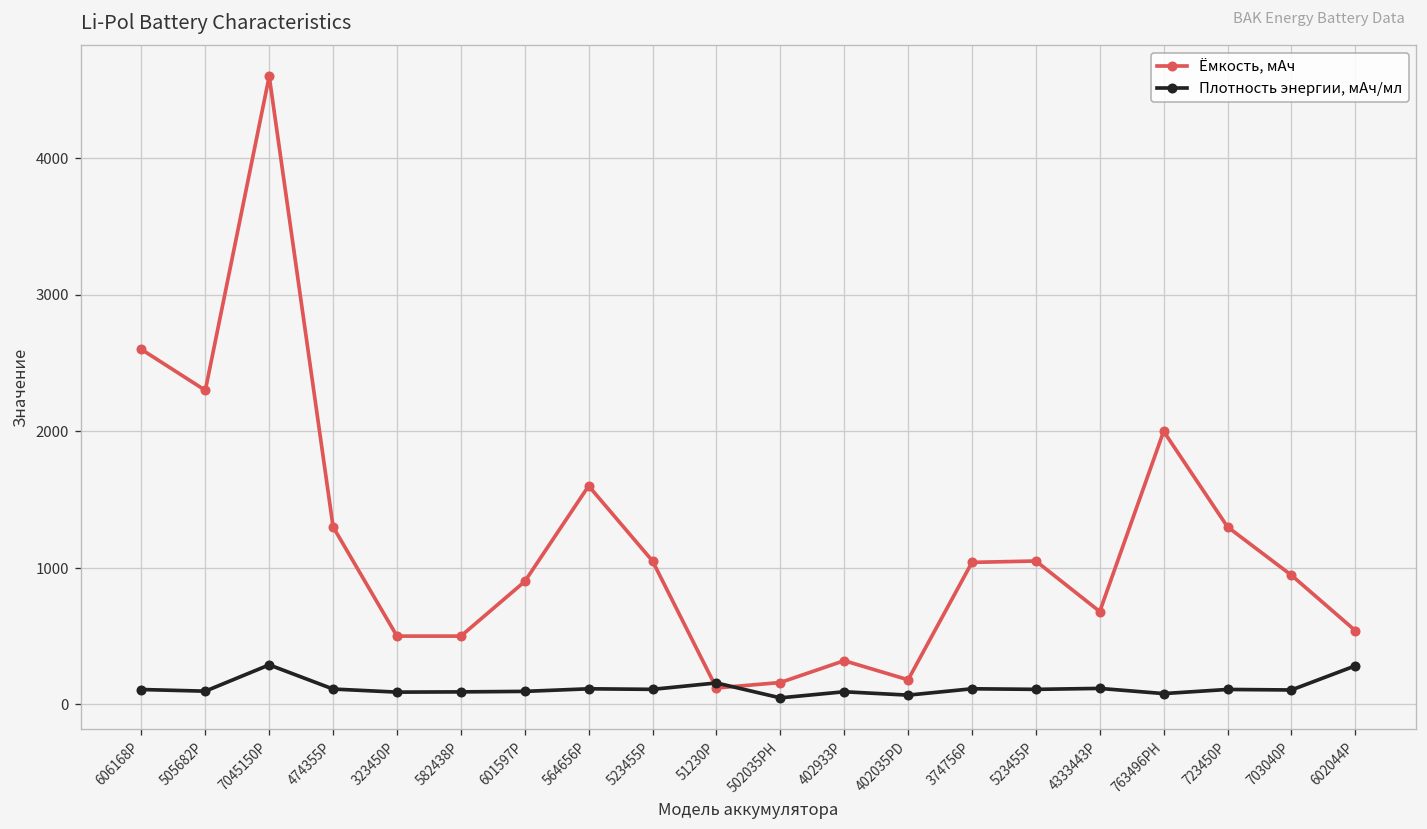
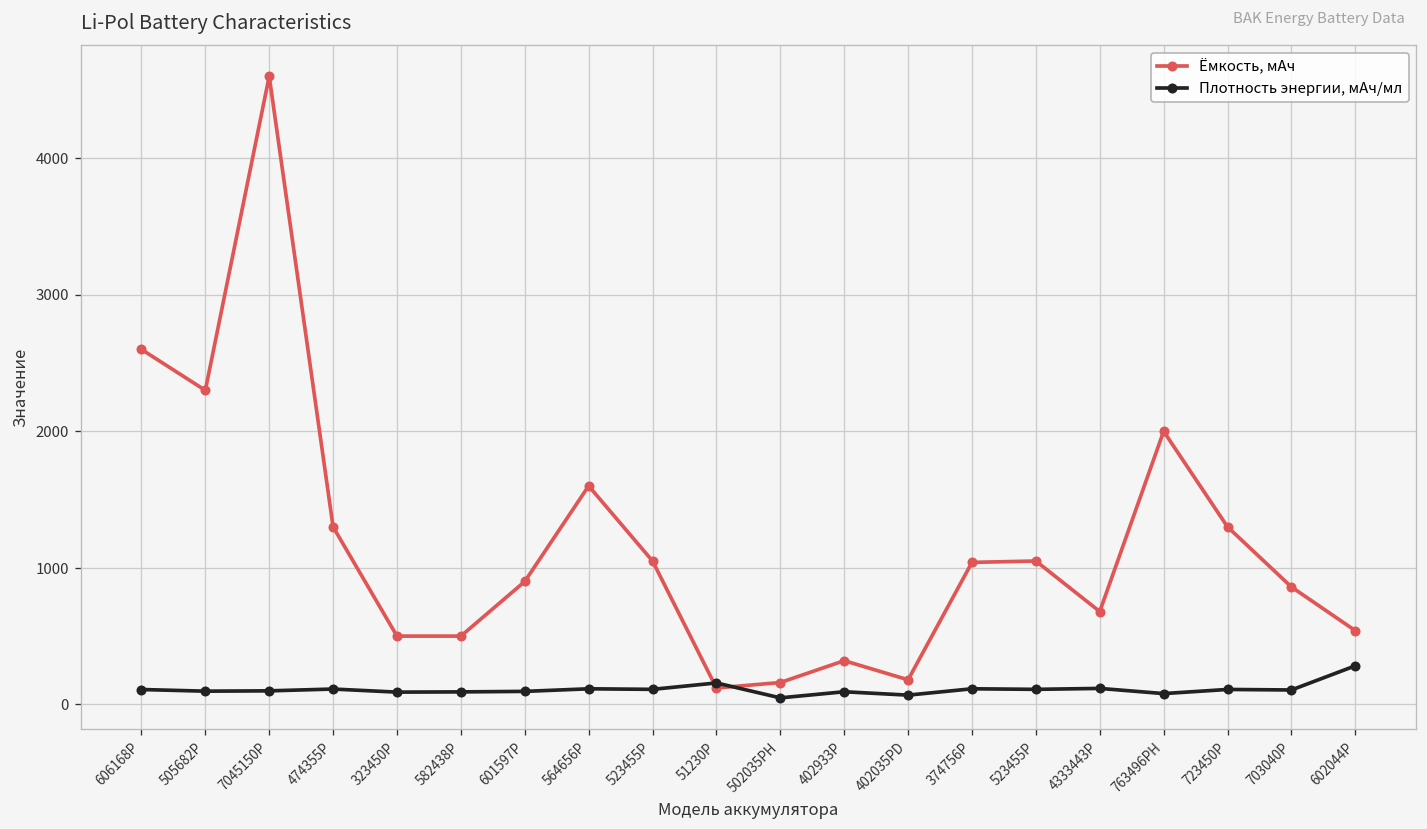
  {
    "Ёмкость, мАч": {
      "606168P": 2600,
      "505682P": 2300,
      "7045150P": 4600,
      "474355P": 1300,
      "323450P": 500,
      "582438P": 500,
      "601597P": 900,
      "564656P": 1600,
      "51230P": 120,
      "502035PH": 160,
      "402933P": 320,
      "402035PD": 180,
      "374756P": 1040,
      "4333443P": 680,
      "763496PH": 2000,
      "723450P": 1300,
-     "703040P": 950,
+     "703040P": 860,
      "602044P": 540
    },
    "Плотность энергии, мАч/мл": {
      "606168P": 110,
      "505682P": 100,
-     "7045150P": 290,
+     "7045150P": 100,
      "474355P": 110,
      "323450P": 90,
      "582438P": 90,
      "601597P": 100,
      "564656P": 110,
      "51230P": 160,
      "502035PH": 50,
      "402933P": 90,
      "402035PD": 70,
      "374756P": 110,
      "4333443P": 120,
      "763496PH": 80,
      "723450P": 110,
      "703040P": 110,
      "602044P": 280
    }
  }
